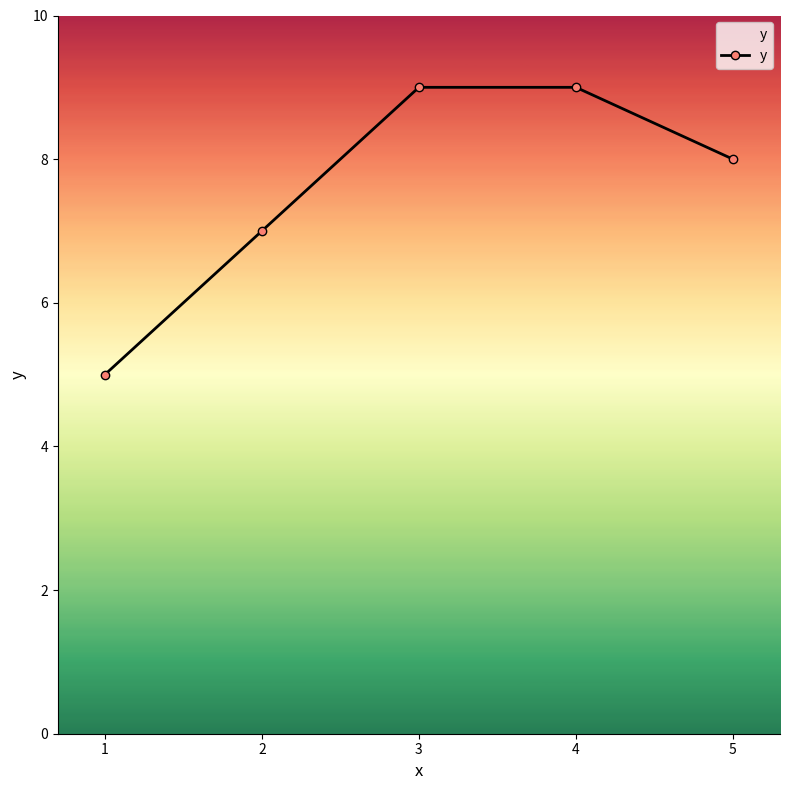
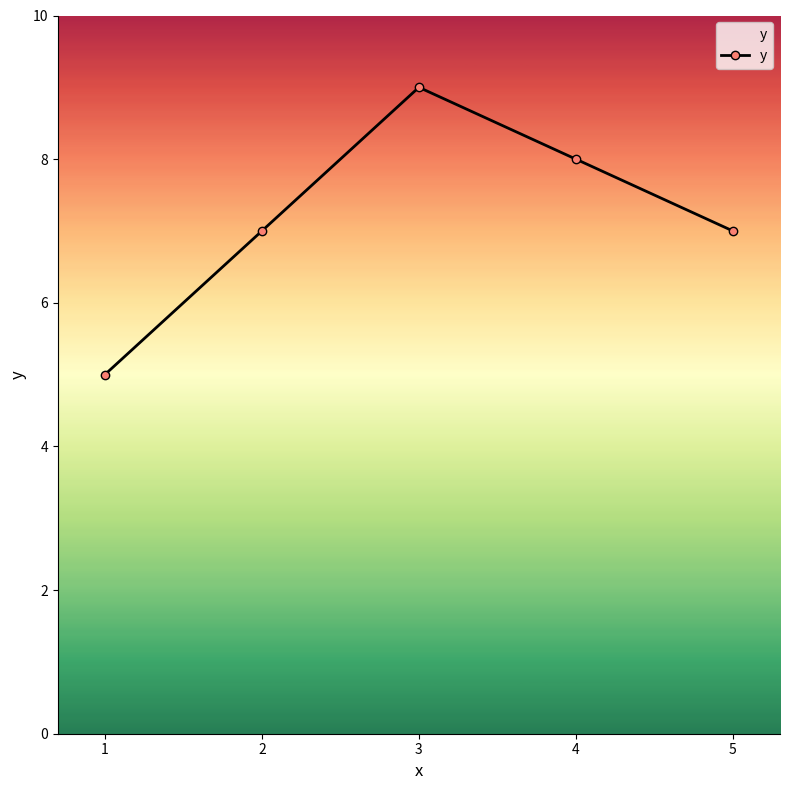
  {
    "1": 5,
    "2": 7,
    "3": 9,
-   "4": 9,
-   "5": 8
+   "4": 8,
+   "5": 7
  }
